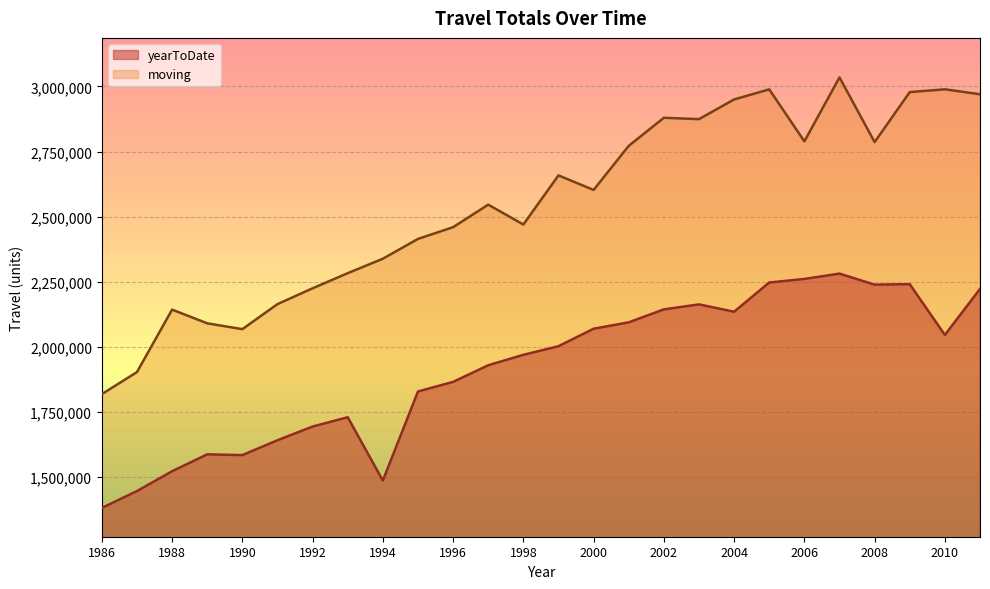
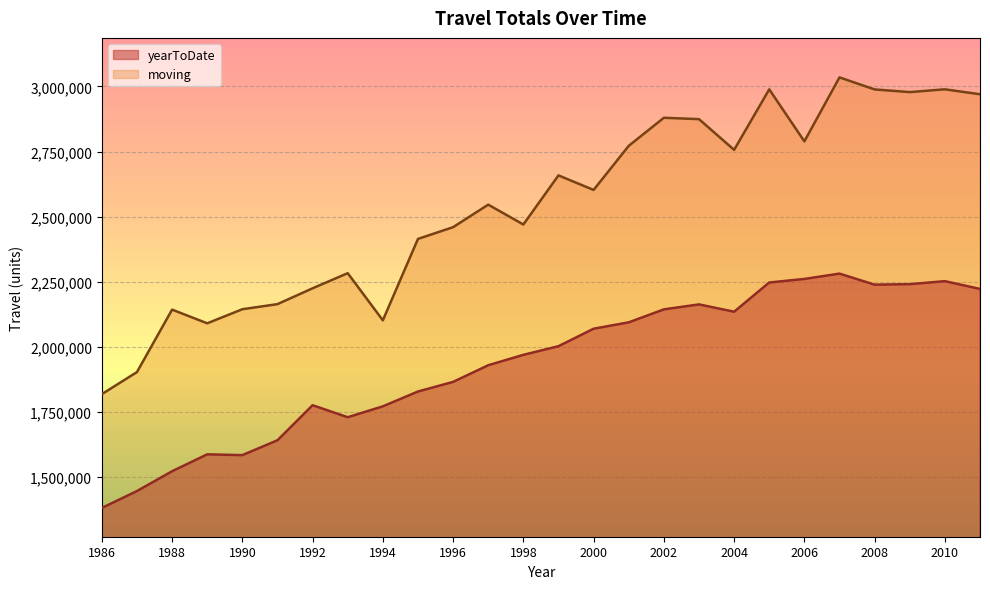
  {
    "yearToDate": {
      "1986": "1,380,000",
      "1988": "1,520,000",
      "1990": "1,580,000",
-     "1992": "1,690,000",
-     "1994": "1,490,000",
+     "1992": "1,780,000",
+     "1994": "1,770,000",
      "1996": "1,870,000",
      "1998": "1,970,000",
      "2000": "2,070,000",
      "2002": "2,140,000",
      "2004": "2,130,000",
      "2006": "2,260,000",
      "2008": "2,240,000",
-     "2010": "2,050,000"
+     "2010": "2,250,000"
    },
    "moving": {
      "1986": "1,820,000",
      "1988": "2,140,000",
-     "1990": "2,070,000",
+     "1990": "2,140,000",
      "1992": "2,220,000",
-     "1994": "2,340,000",
+     "1994": "2,100,000",
      "1996": "2,460,000",
      "1998": "2,470,000",
      "2000": "2,600,000",
      "2002": "2,880,000",
-     "2004": "2,950,000",
+     "2004": "2,760,000",
      "2006": "2,790,000",
-     "2008": "2,790,000",
+     "2008": "2,990,000",
      "2010": "2,990,000"
    }
  }
